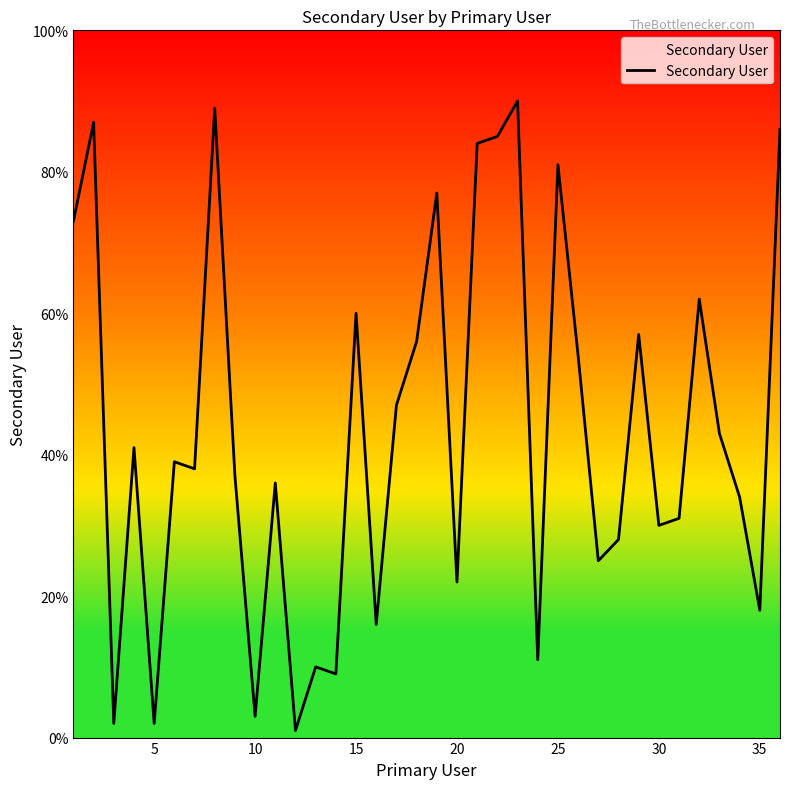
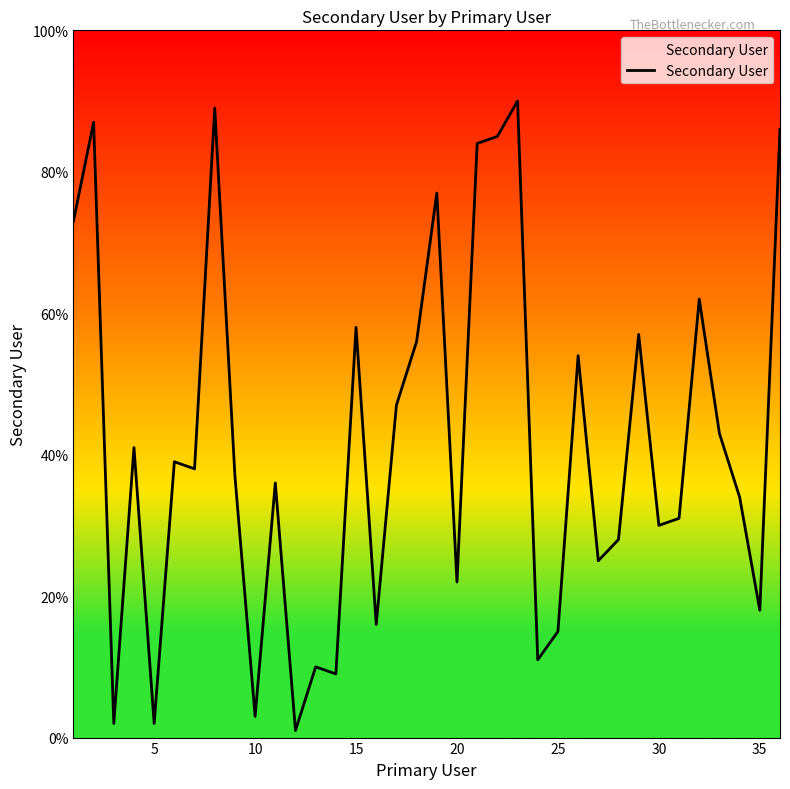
  {
    "5": "2%",
    "10": "3%",
-   "15": "60%",
+   "15": "58%",
    "20": "22%",
-   "25": "81%",
+   "25": "15%",
    "30": "30%",
    "35": "18%"
  }
